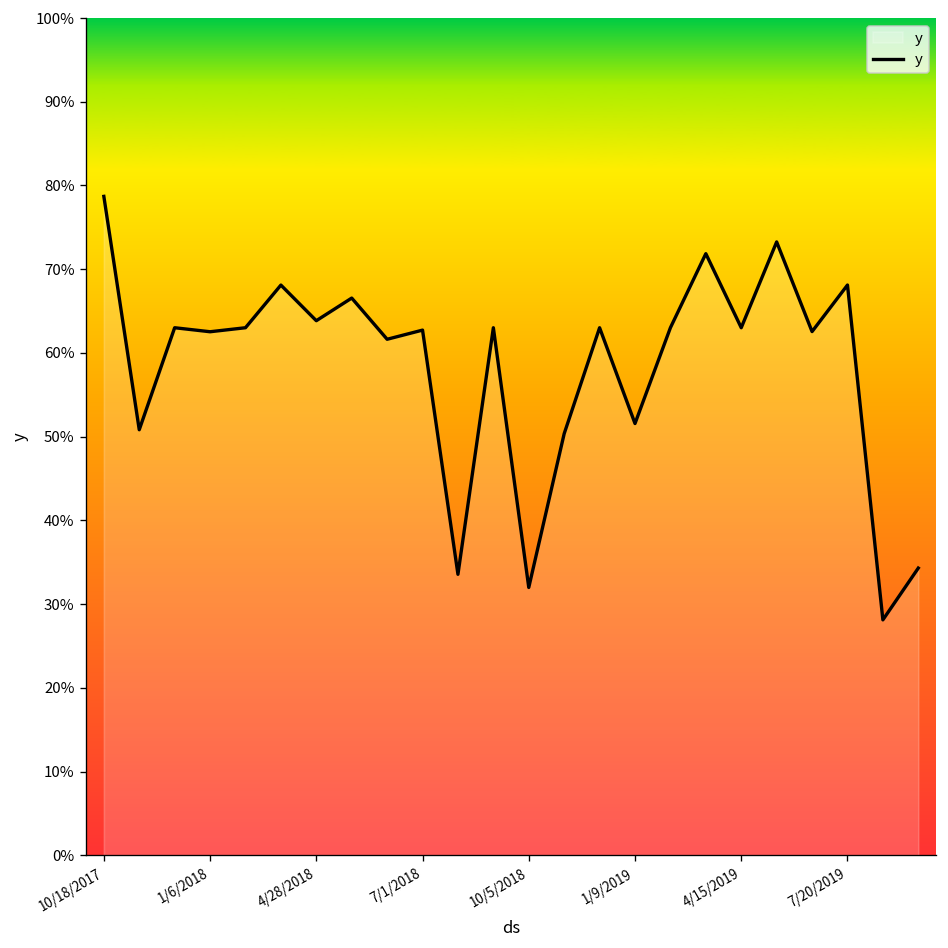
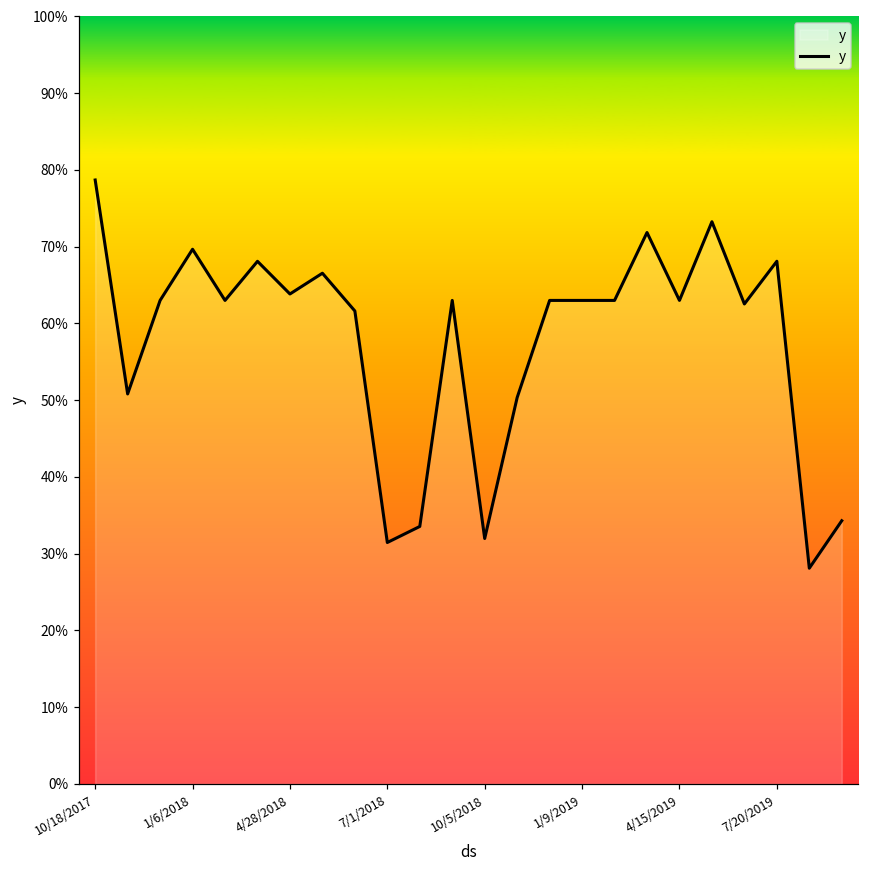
  {
    "10/18/2017": "79%",
-   "1/6/2018": "63%",
+   "1/6/2018": "70%",
    "4/28/2018": "64%",
-   "7/1/2018": "63%",
+   "7/1/2018": "31%",
    "10/5/2018": "32%",
-   "1/9/2019": "52%",
+   "1/9/2019": "63%",
    "4/15/2019": "63%",
    "7/20/2019": "68%"
  }
